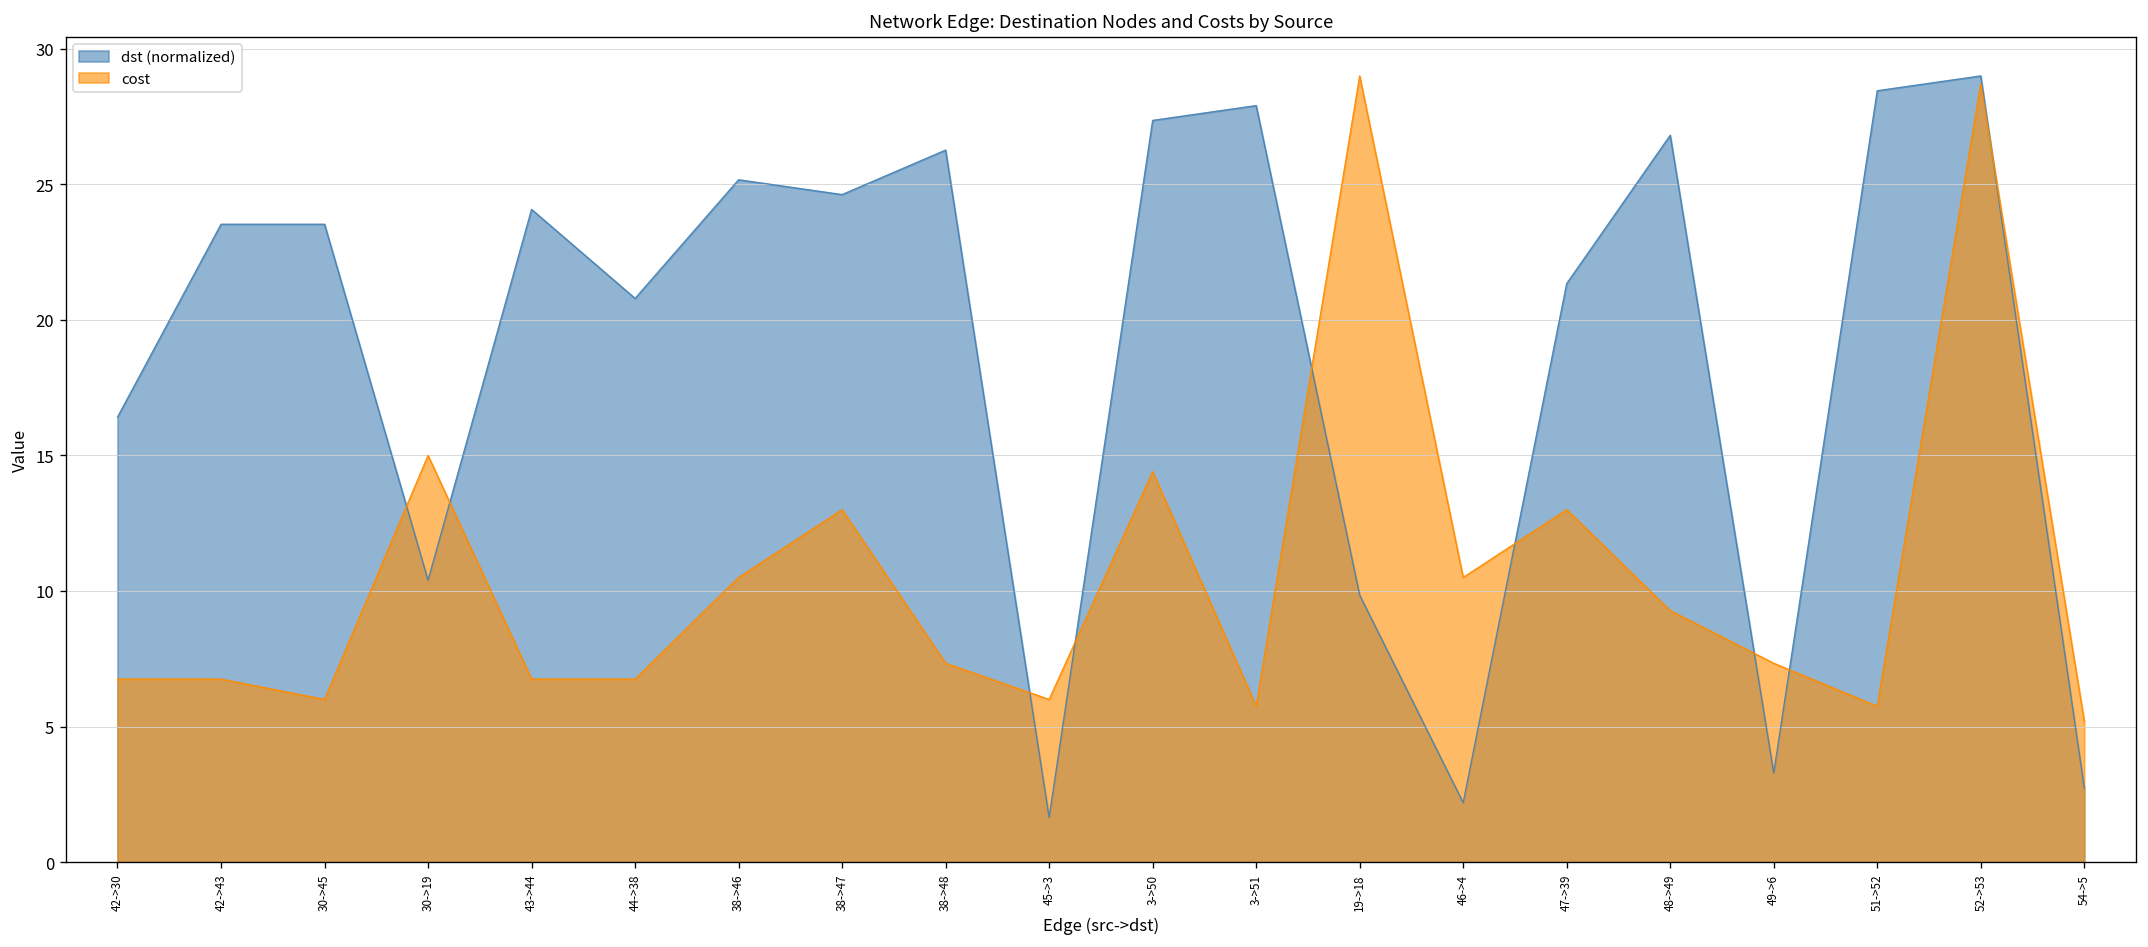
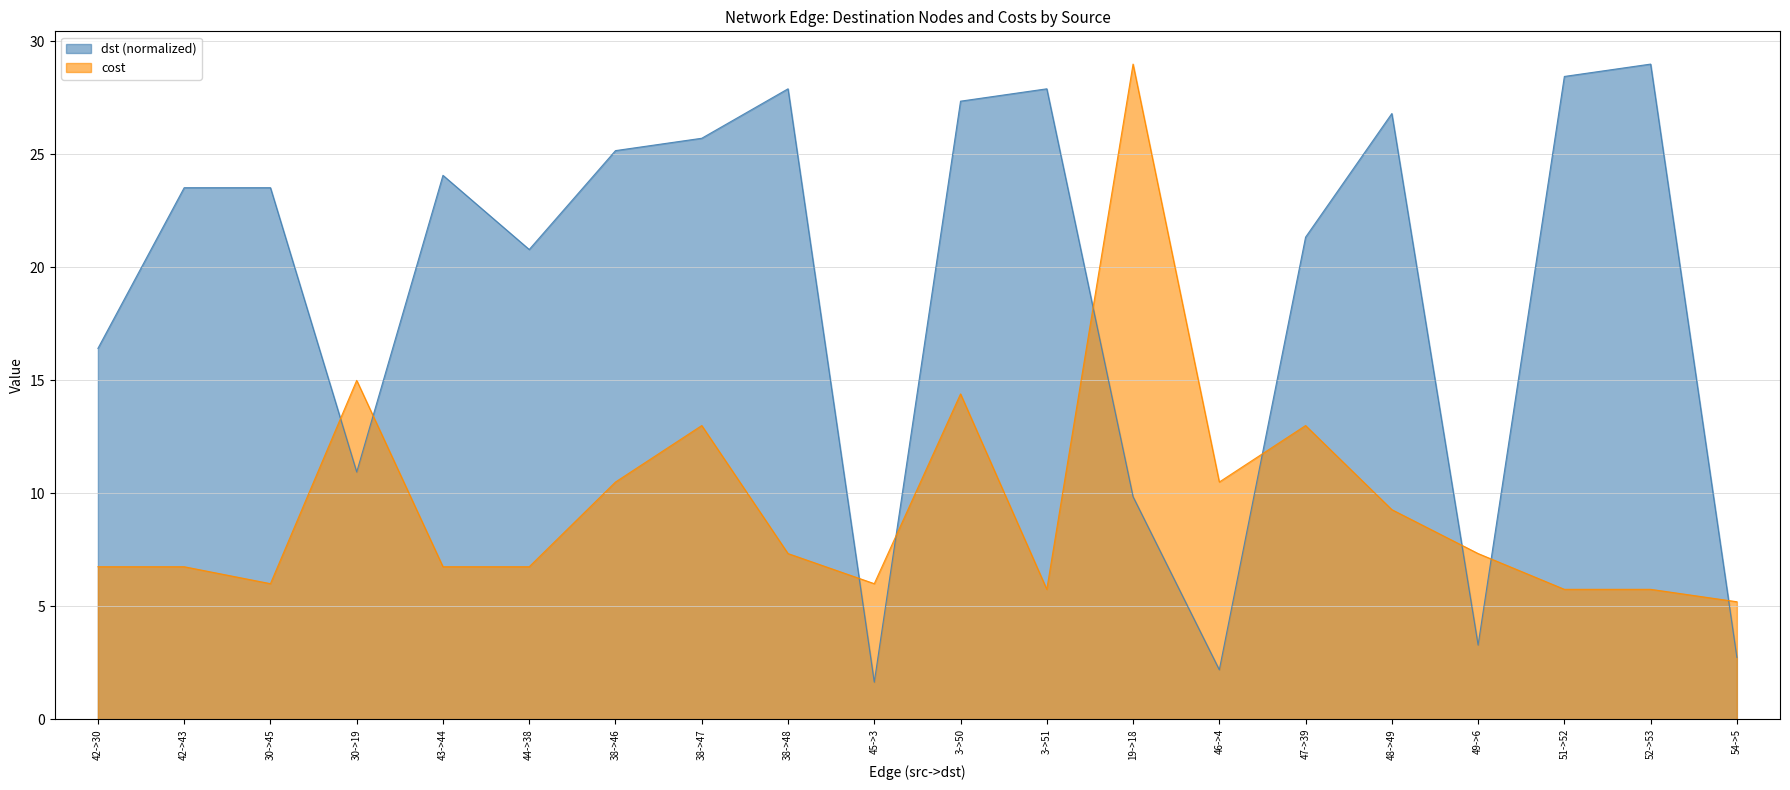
  {
    "dst (normalized)": {
      "42->30": 16.4,
      "42->43": 23.5,
      "30->45": 23.5,
-     "30->19": 10.4,
+     "30->19": 10.9,
      "43->44": 24.1,
      "44->38": 20.8,
      "38->46": 25.2,
-     "38->47": 24.6,
-     "38->48": 26.3,
+     "38->47": 25.7,
+     "38->48": 27.9,
      "45->3": 1.6,
      "3->50": 27.4,
      "3->51": 27.9,
      "19->18": 9.8,
      "46->4": 2.2,
      "47->39": 21.3,
      "48->49": 26.8,
      "49->6": 3.3,
      "51->52": 28.5,
      "52->53": 29.0,
      "54->5": 2.7
    },
    "cost": {
      "42->30": 6.8,
      "42->43": 6.8,
      "30->45": 6.0,
      "30->19": 15.0,
      "43->44": 6.8,
      "44->38": 6.8,
      "38->46": 10.5,
      "38->47": 13.0,
      "38->48": 7.3,
      "45->3": 6.0,
      "3->50": 14.4,
      "3->51": 5.8,
      "19->18": 29.0,
      "46->4": 10.5,
      "47->39": 13.0,
      "48->49": 9.3,
      "49->6": 7.3,
      "51->52": 5.8,
-     "52->53": 28.7,
+     "52->53": 5.8,
      "54->5": 5.2
    }
  }
